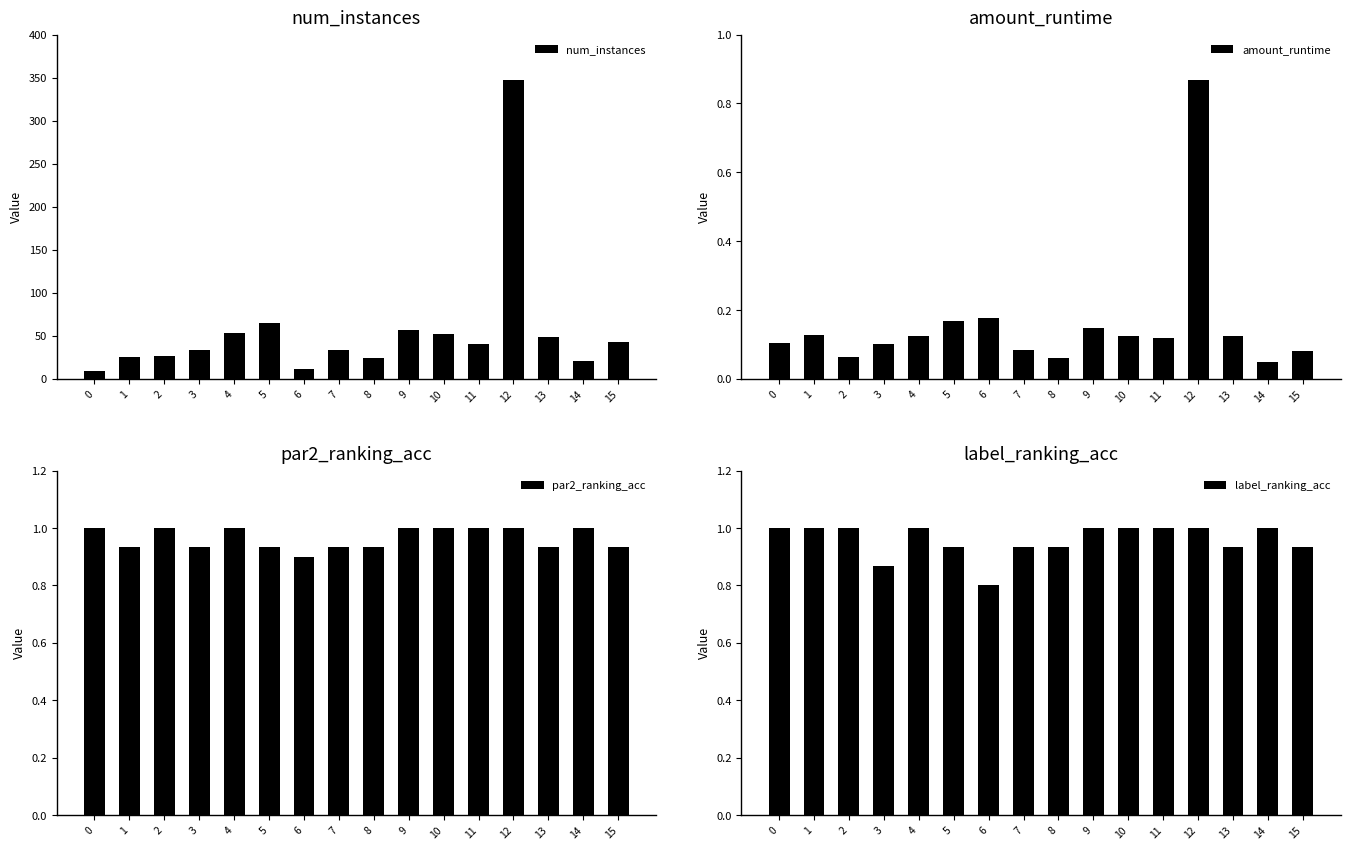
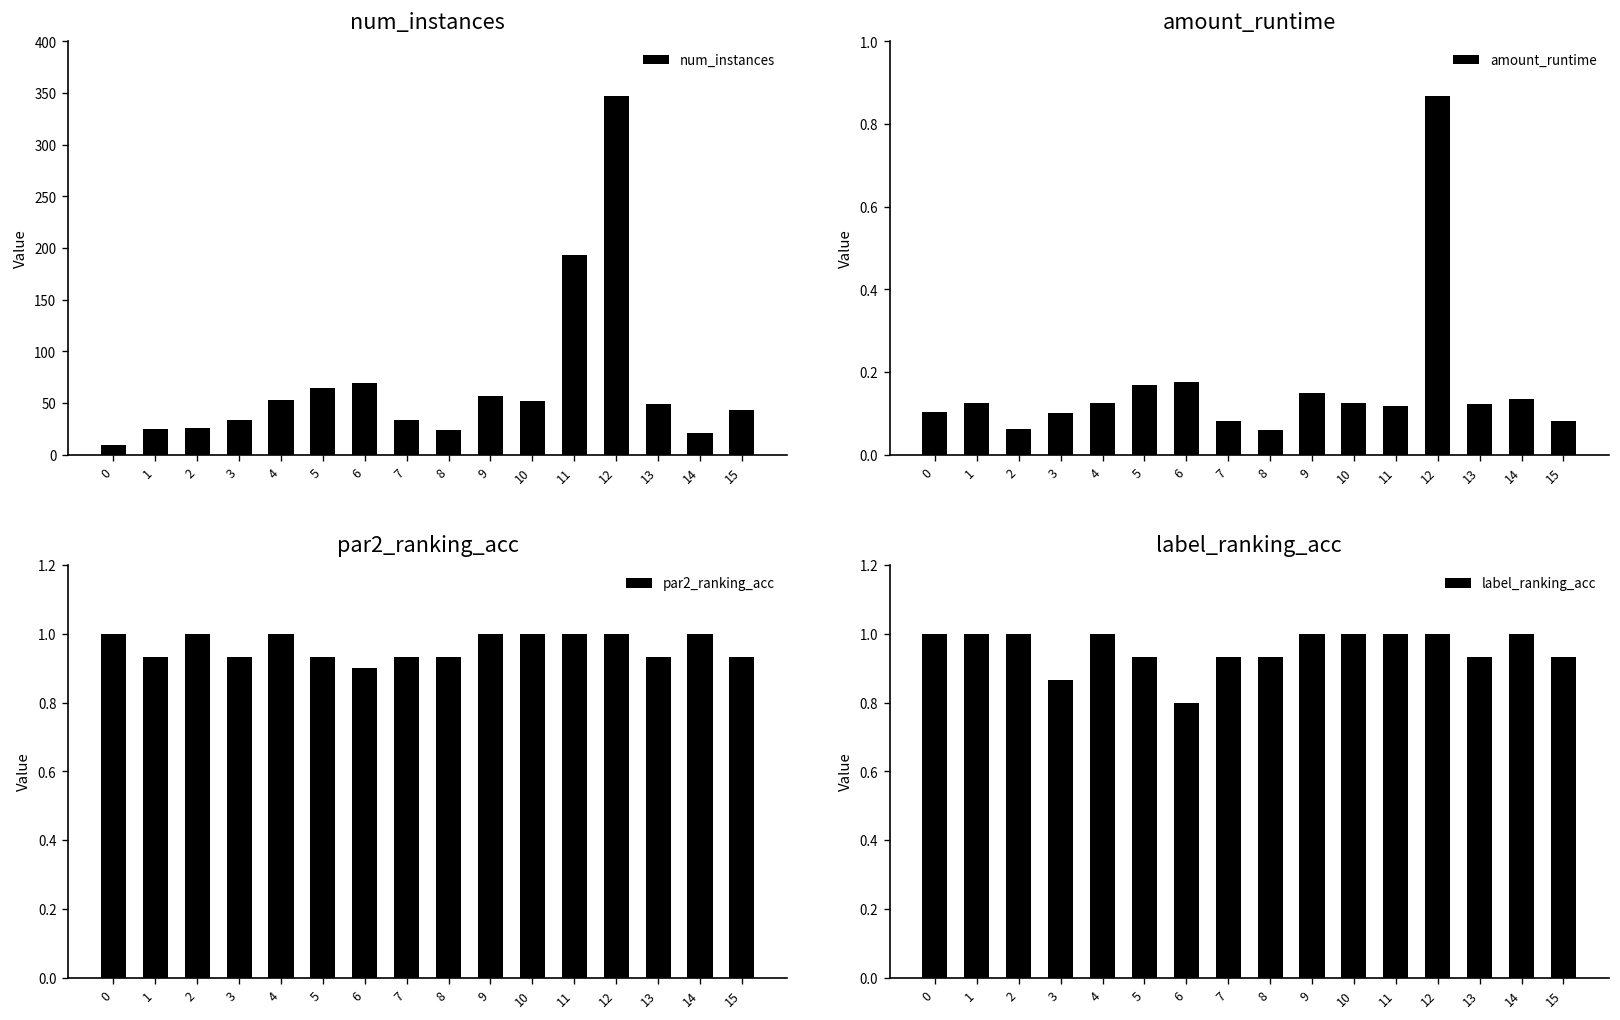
  {
    "num_instances": {
      "0": 10,
      "1": 30,
      "2": 30,
      "3": 30,
      "4": 50,
      "5": 70,
-     "6": 10,
+     "6": 70,
      "7": 30,
      "8": 20,
      "9": 60,
      "10": 50,
-     "11": 40,
+     "11": 190,
      "12": 350,
      "13": 50,
      "14": 20,
      "15": 40
    },
    "amount_runtime": {
      "0": 0.10,
      "1": 0.13,
      "2": 0.06,
      "3": 0.10,
      "4": 0.12,
      "5": 0.17,
      "6": 0.18,
      "7": 0.08,
      "8": 0.06,
      "9": 0.15,
      "10": 0.12,
      "11": 0.12,
      "12": 0.87,
      "13": 0.12,
-     "14": 0.05,
+     "14": 0.13,
      "15": 0.08
    },
    "par2_ranking_acc": {
      "0": 1.00,
      "1": 0.93,
      "2": 1.00,
      "3": 0.93,
      "4": 1.00,
      "5": 0.93,
      "6": 0.90,
      "7": 0.93,
      "8": 0.93,
      "9": 1.00,
      "10": 1.00,
      "11": 1.00,
      "12": 1.00,
      "13": 0.93,
      "14": 1.00,
      "15": 0.93
    },
    "label_ranking_acc": {
      "0": 1.00,
      "1": 1.00,
      "2": 1.00,
      "3": 0.87,
      "4": 1.00,
      "5": 0.93,
      "6": 0.80,
      "7": 0.93,
      "8": 0.93,
      "9": 1.00,
      "10": 1.00,
      "11": 1.00,
      "12": 1.00,
      "13": 0.93,
      "14": 1.00,
      "15": 0.93
    }
  }
